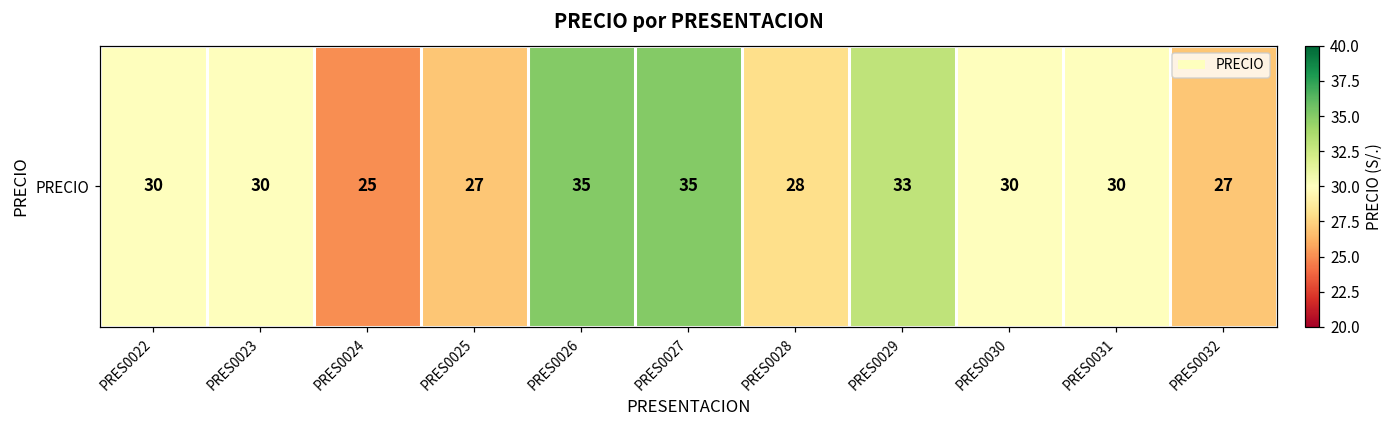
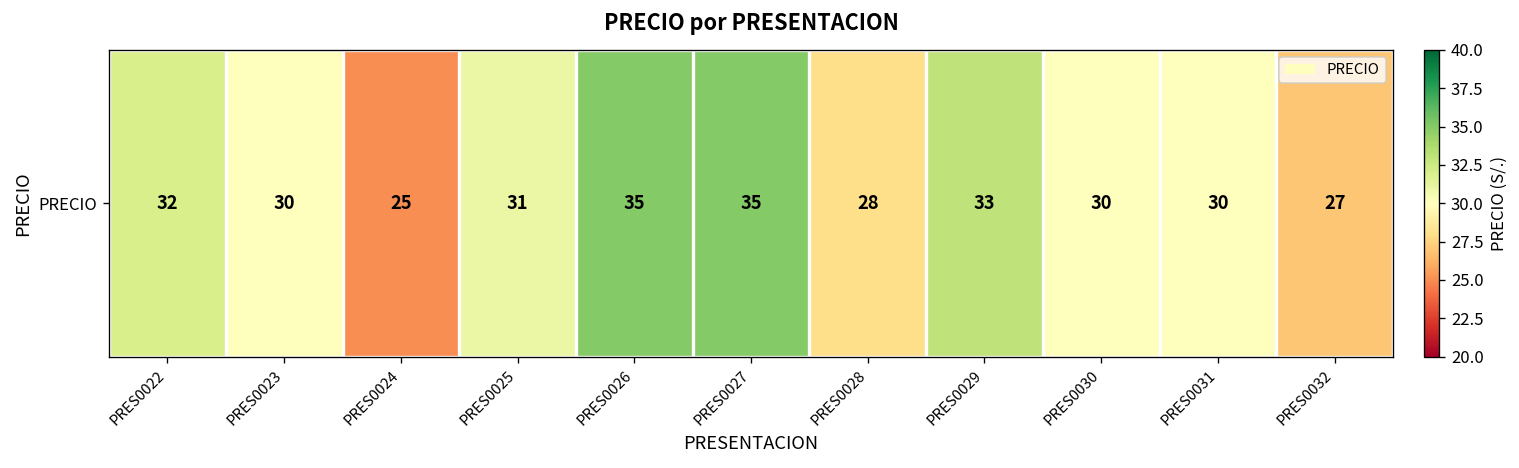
  {
    "PRECIO": {
-     "PRES0022": 30,
+     "PRES0022": 32,
      "PRES0023": 30,
      "PRES0024": 25,
-     "PRES0025": 27,
+     "PRES0025": 31,
      "PRES0026": 35,
      "PRES0027": 35,
      "PRES0028": 28,
      "PRES0029": 33,
      "PRES0030": 30,
      "PRES0031": 30,
      "PRES0032": 27
    }
  }
